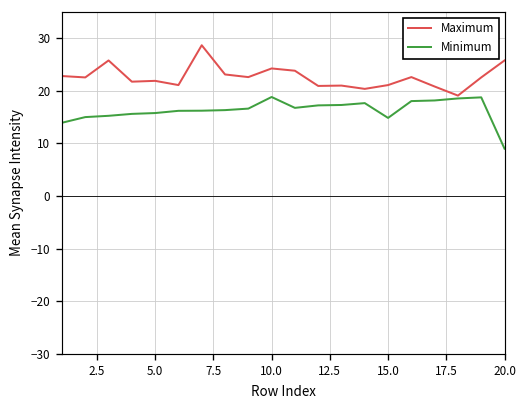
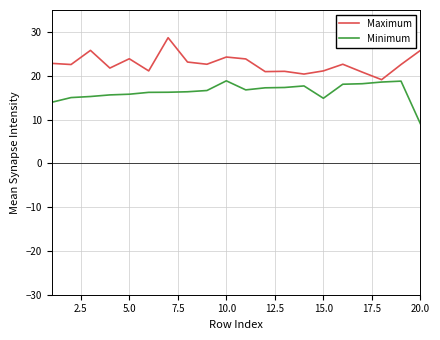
  {
    "Maximum": {
-     "5.0": 22,
+     "5.0": 24,
      "10.0": 24,
      "15.0": 21,
      "20.0": 26
    },
    "Minimum": {
      "5.0": 16,
      "10.0": 19,
      "15.0": 15,
      "20.0": 9
    }
  }
